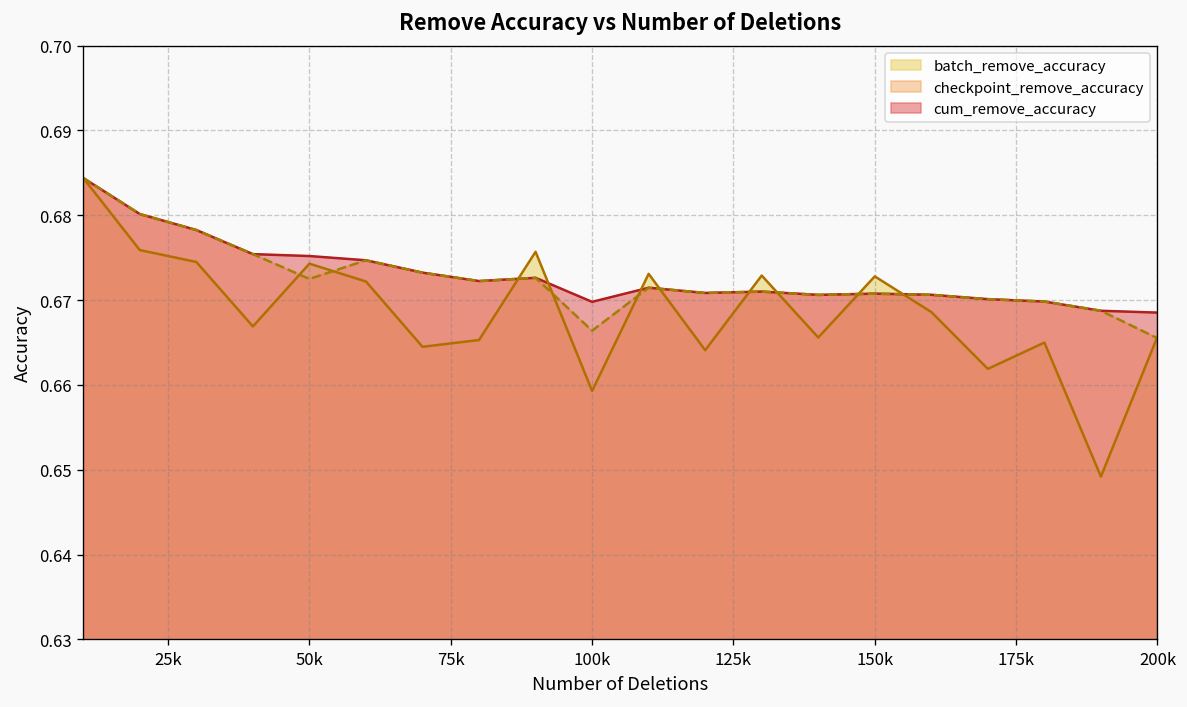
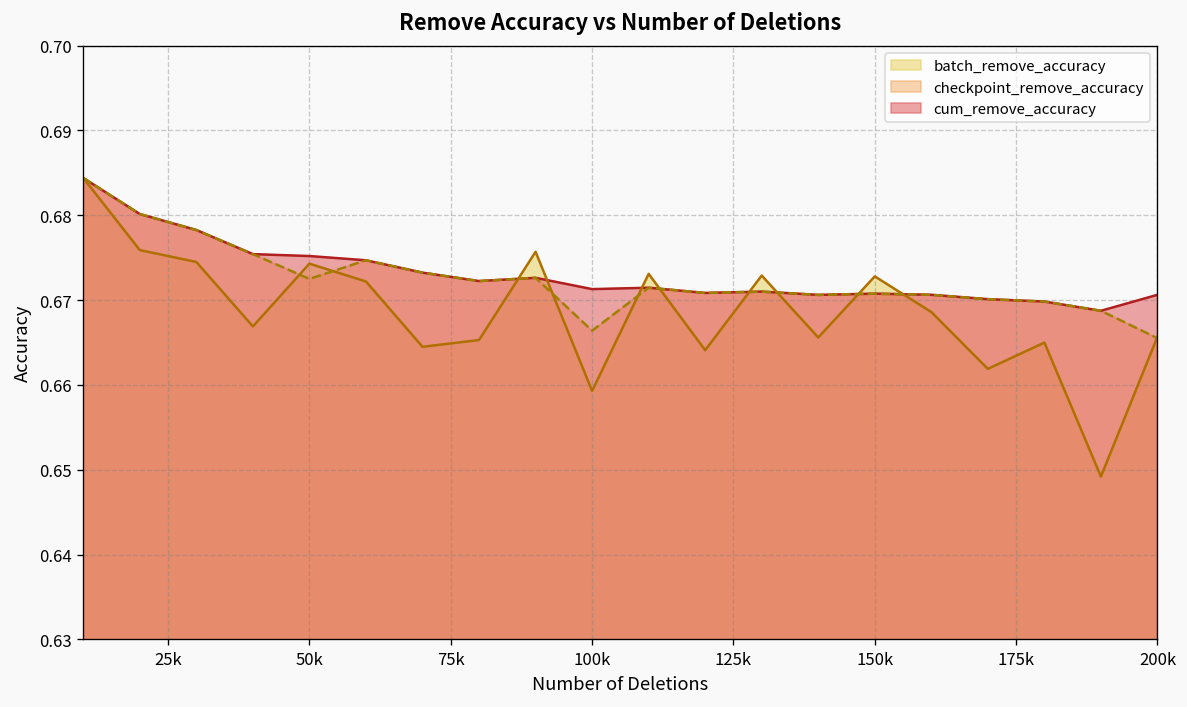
  {
    "cum_remove_accuracy": {
      "50k": 0.675,
-     "100k": 0.670,
-     "200k": 0.669
+     "100k": 0.671,
+     "200k": 0.671
    }
  }
